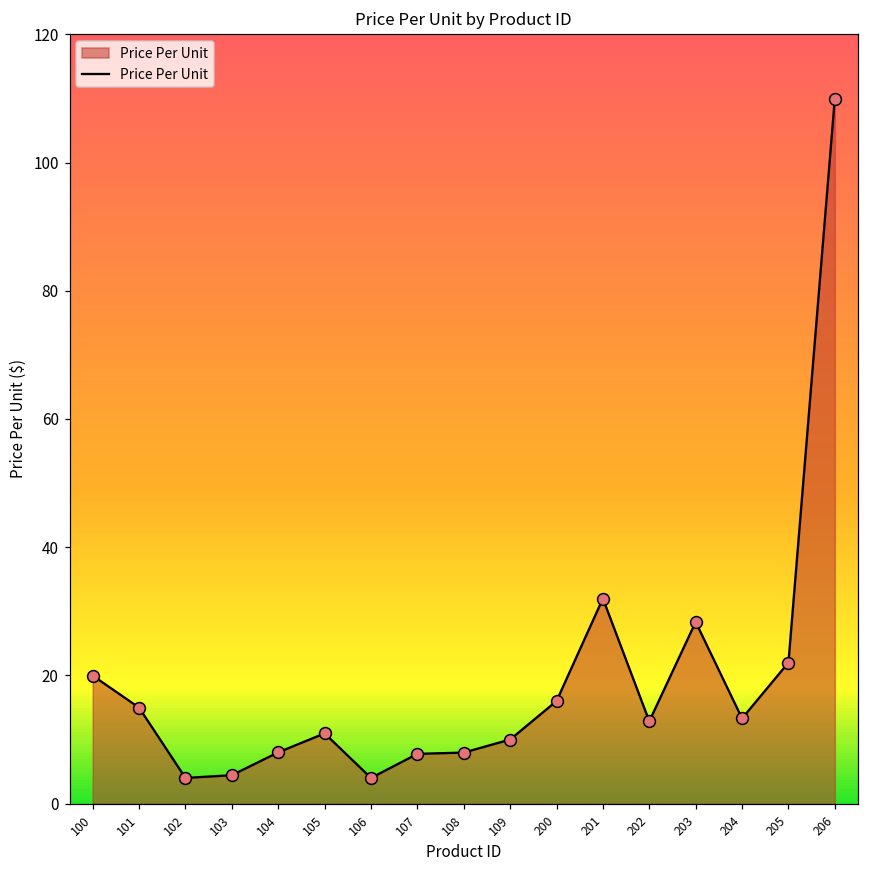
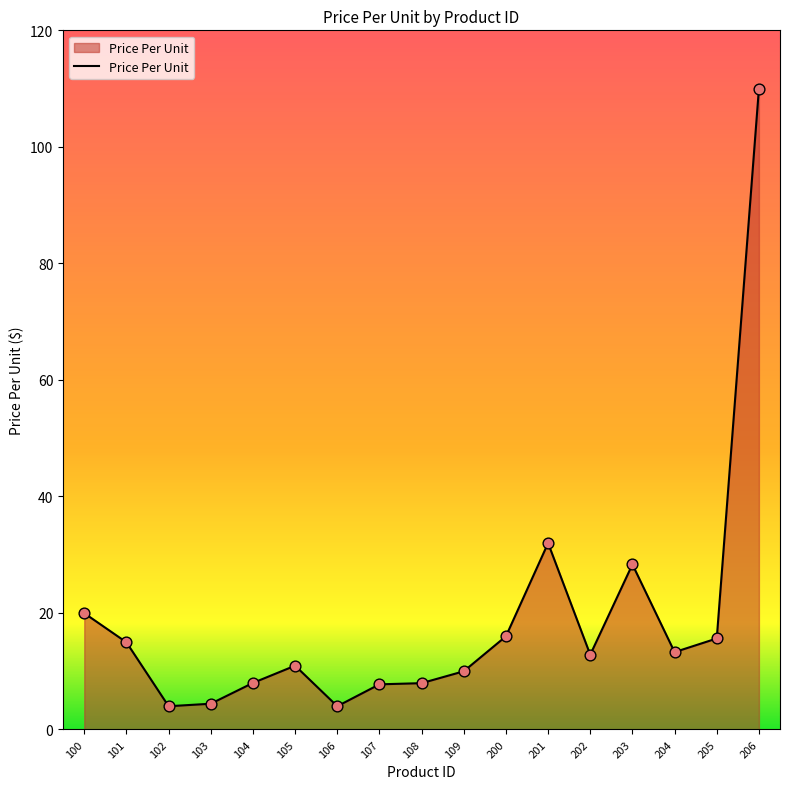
  {
    "100": 20,
    "101": 15,
    "102": 4,
    "103": 4,
    "104": 8,
    "105": 11,
    "106": 4,
    "107": 8,
    "108": 8,
    "109": 10,
    "200": 16,
    "201": 32,
    "202": 13,
    "203": 28,
    "204": 13,
-   "205": 22,
+   "205": 16,
    "206": 110
  }
